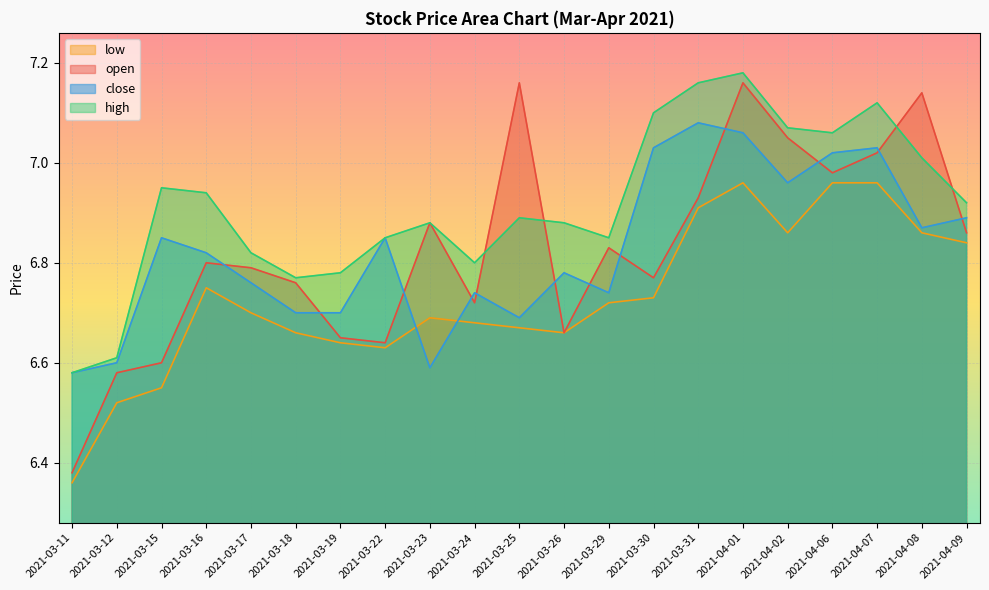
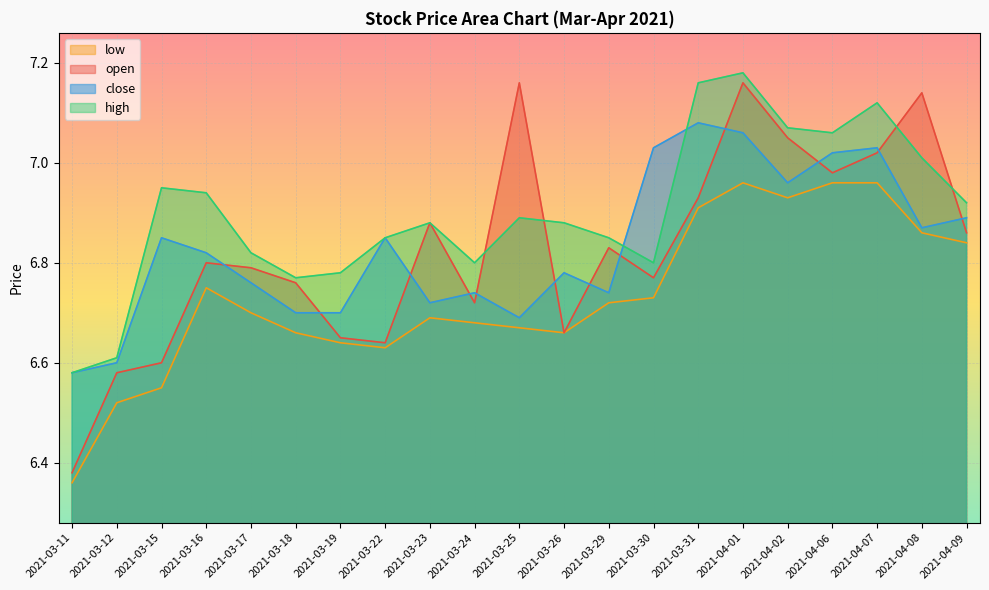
  {
    "low": {
      "2021-03-11": 6.36,
      "2021-03-12": 6.52,
      "2021-03-15": 6.55,
      "2021-03-16": 6.75,
      "2021-03-17": 6.70,
      "2021-03-18": 6.66,
      "2021-03-19": 6.64,
      "2021-03-22": 6.63,
      "2021-03-23": 6.69,
      "2021-03-24": 6.68,
      "2021-03-25": 6.67,
      "2021-03-29": 6.72,
      "2021-03-30": 6.73,
      "2021-03-31": 6.91,
      "2021-04-01": 6.96,
-     "2021-04-02": 6.86,
+     "2021-04-02": 6.93,
      "2021-04-06": 6.96,
      "2021-04-07": 6.96,
      "2021-04-08": 6.86,
      "2021-04-09": 6.84
    },
    "open": {
      "2021-03-11": 6.38,
      "2021-03-12": 6.58,
      "2021-03-15": 6.60,
      "2021-03-16": 6.80,
      "2021-03-17": 6.79,
      "2021-03-18": 6.76,
      "2021-03-19": 6.65,
      "2021-03-22": 6.64,
      "2021-03-24": 6.72,
      "2021-03-25": 7.16,
      "2021-03-29": 6.83,
      "2021-03-30": 6.77,
      "2021-03-31": 6.93,
      "2021-04-01": 7.16,
      "2021-04-02": 7.05,
      "2021-04-06": 6.98,
      "2021-04-07": 7.02,
      "2021-04-08": 7.14,
      "2021-04-09": 6.86
    },
    "close": {
      "2021-03-12": 6.60,
      "2021-03-15": 6.85,
      "2021-03-16": 6.82,
      "2021-03-17": 6.76,
      "2021-03-18": 6.70,
      "2021-03-19": 6.70,
-     "2021-03-23": 6.59,
+     "2021-03-23": 6.72,
      "2021-03-24": 6.74,
      "2021-03-25": 6.69,
      "2021-03-26": 6.78,
      "2021-03-29": 6.74,
      "2021-03-30": 7.03,
      "2021-03-31": 7.08,
      "2021-04-01": 7.06,
      "2021-04-02": 6.96,
      "2021-04-06": 7.02,
      "2021-04-07": 7.03,
      "2021-04-08": 6.87,
      "2021-04-09": 6.89
    },
    "high": {
      "2021-03-12": 6.61,
      "2021-03-15": 6.95,
      "2021-03-16": 6.94,
      "2021-03-17": 6.82,
      "2021-03-18": 6.77,
      "2021-03-19": 6.78,
      "2021-03-24": 6.8,
      "2021-03-25": 6.89,
      "2021-03-26": 6.88,
      "2021-03-29": 6.85,
-     "2021-03-30": 7.1,
+     "2021-03-30": 6.8,
      "2021-03-31": 7.16,
      "2021-04-01": 7.18,
      "2021-04-02": 7.07,
      "2021-04-06": 7.06,
      "2021-04-07": 7.12,
      "2021-04-08": 7.01,
      "2021-04-09": 6.92
    }
  }
